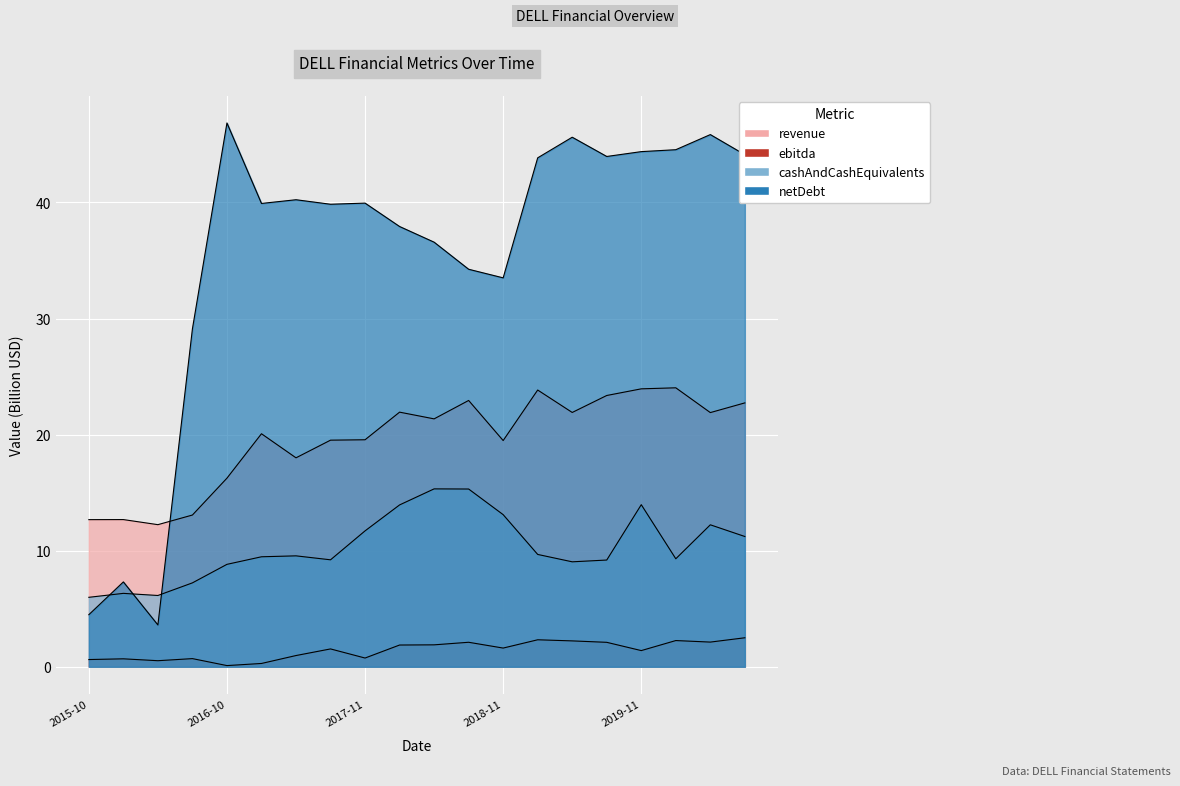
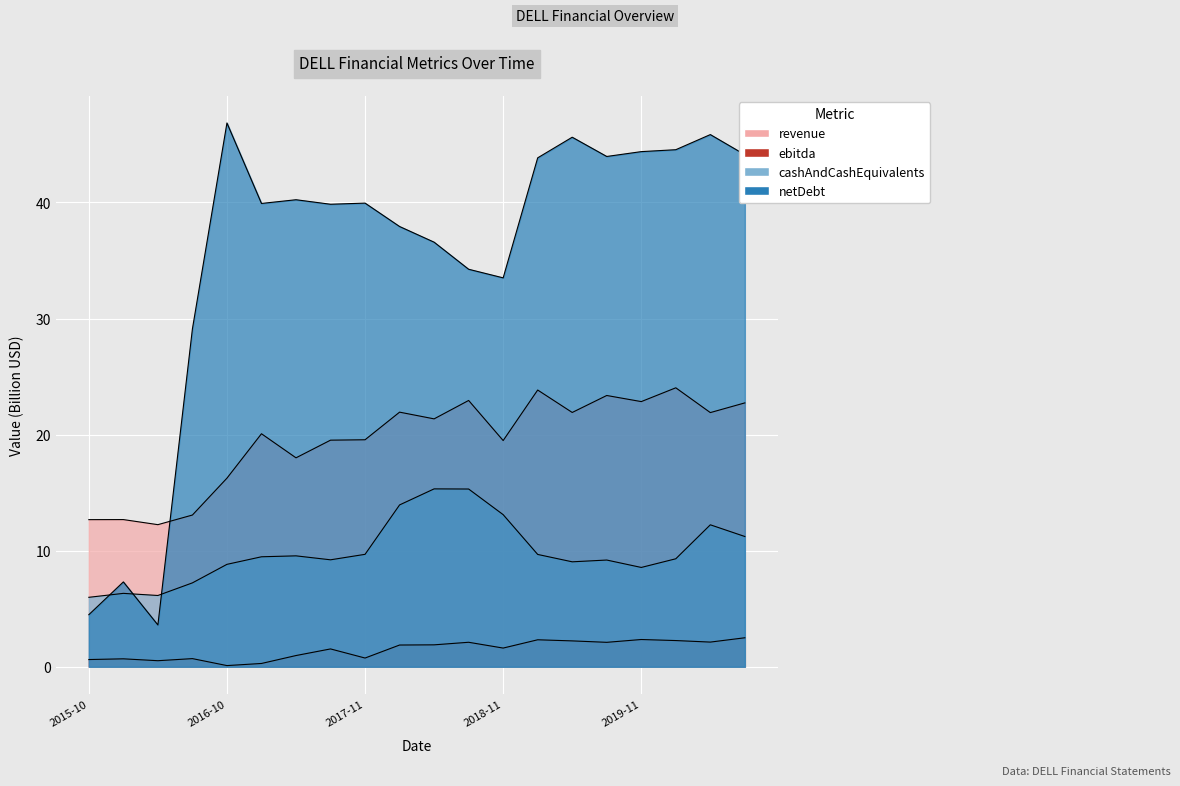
  {
    "revenue": {
      "2015-10": 12.7,
      "2016-10": 16.2,
      "2017-11": 19.6,
      "2018-11": 19.5,
-     "2019-11": 23.9
+     "2019-11": 22.8
    },
    "ebitda": {
      "2015-10": 0.6,
      "2016-10": 0.1,
      "2017-11": 0.8,
      "2018-11": 1.6,
-     "2019-11": 1.4
+     "2019-11": 2.3
    },
    "cashAndCashEquivalents": {
      "2015-10": 6.0,
      "2016-10": 8.8,
-     "2017-11": 11.7,
+     "2017-11": 9.7,
      "2018-11": 13.1,
-     "2019-11": 14.0
+     "2019-11": 8.6
    },
    "netDebt": {
      "2015-10": 4.5,
      "2016-10": 46.9,
      "2017-11": 39.9,
      "2018-11": 33.5,
      "2019-11": 44.4
    }
  }
